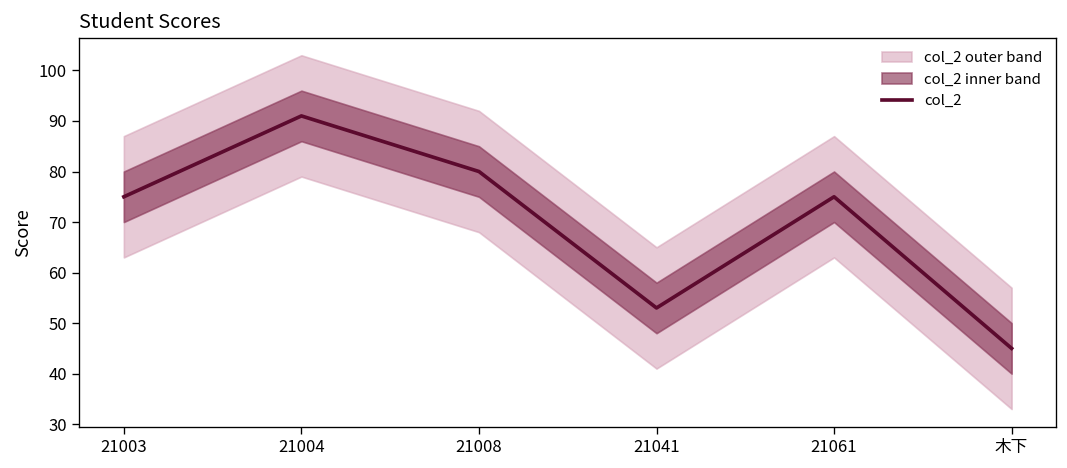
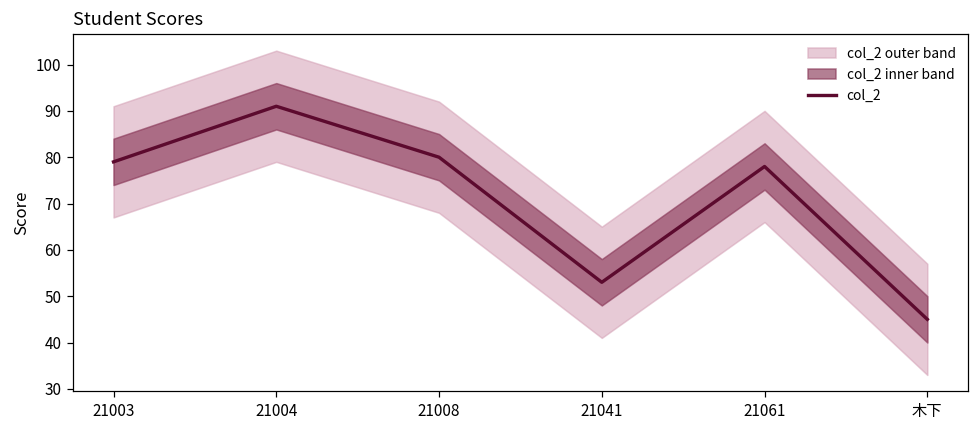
  {
    "col_2": {
-     "21003": 75,
+     "21003": 79,
      "21004": 91,
      "21008": 80,
      "21041": 53,
-     "21061": 75,
+     "21061": 78,
      "木下": 45
    }
  }
